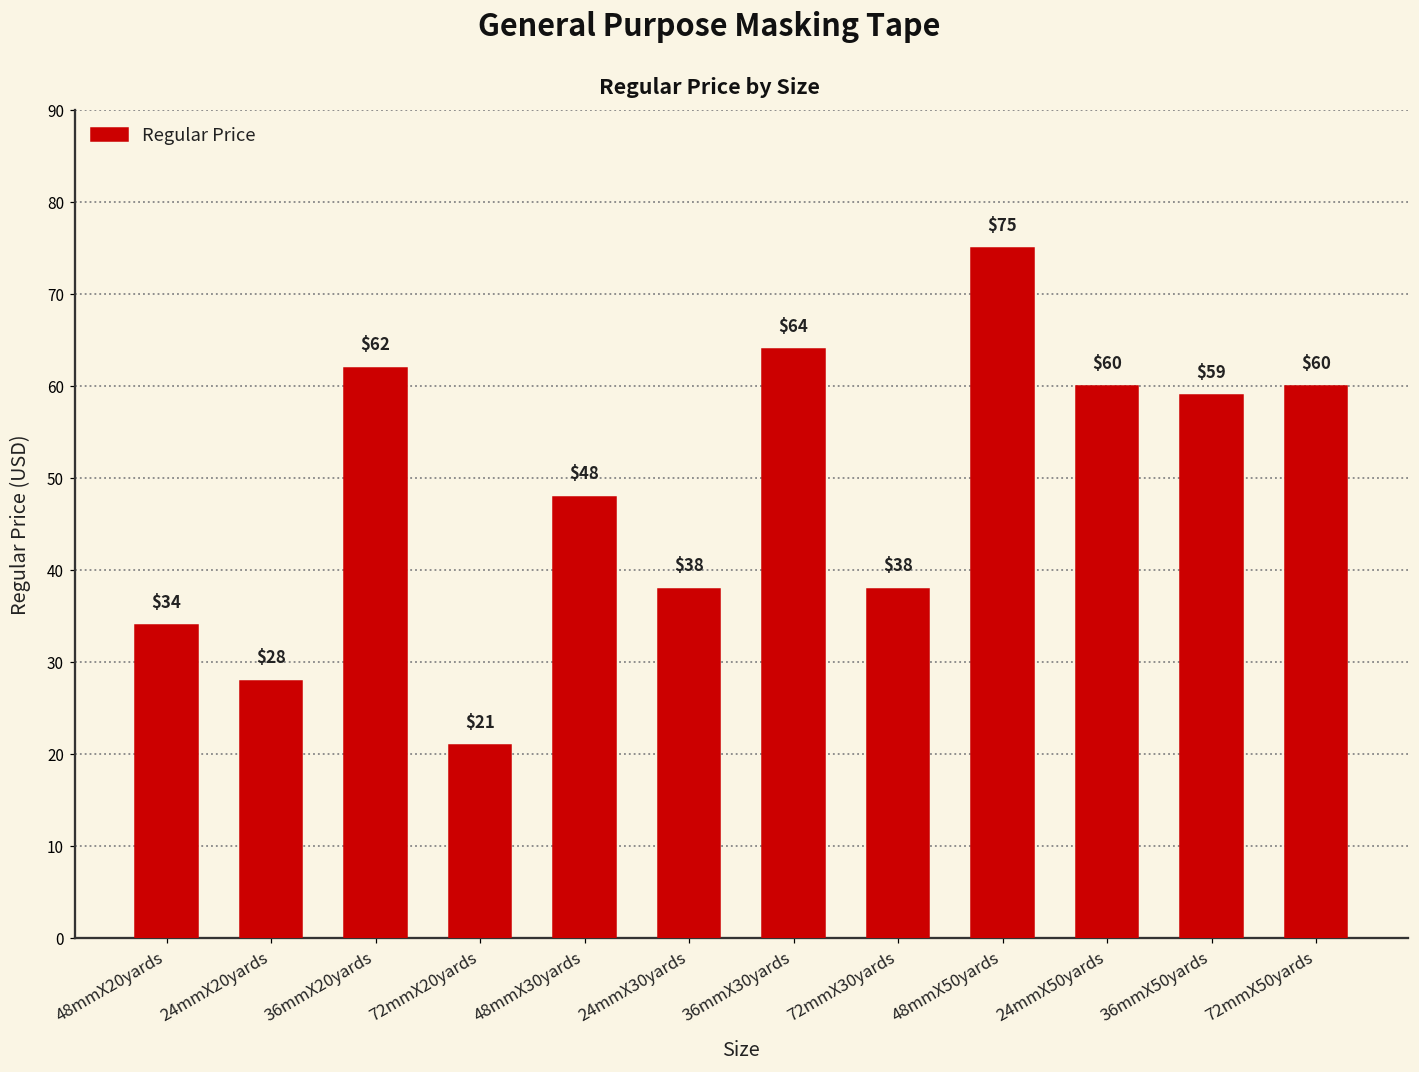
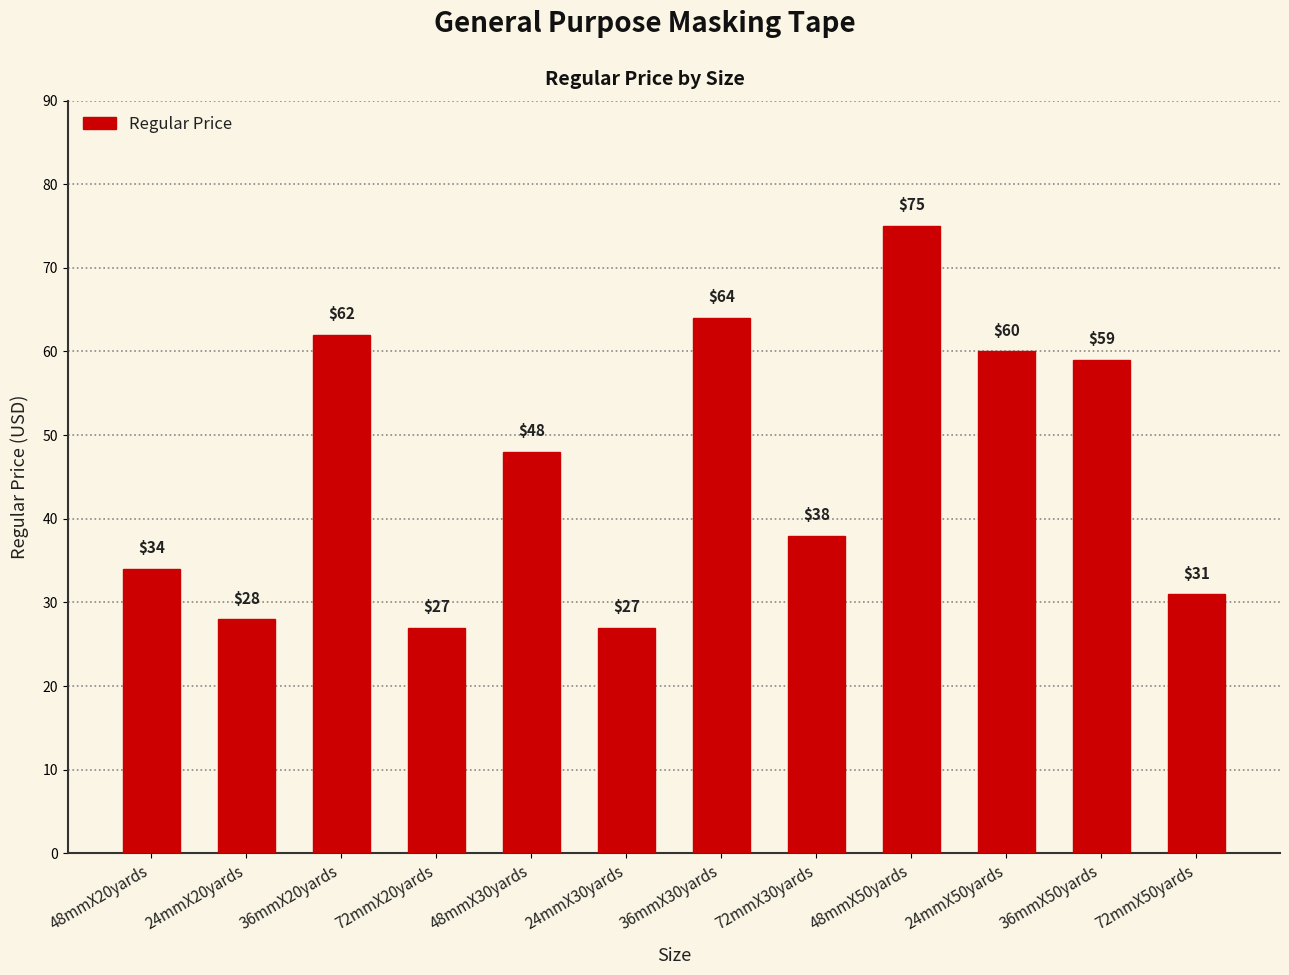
  {
    "48mmX20yards": "$34",
    "24mmX20yards": "$28",
    "36mmX20yards": "$62",
-   "72mmX20yards": "$21",
+   "72mmX20yards": "$27",
    "48mmX30yards": "$48",
-   "24mmX30yards": "$38",
+   "24mmX30yards": "$27",
    "36mmX30yards": "$64",
    "72mmX30yards": "$38",
    "48mmX50yards": "$75",
    "24mmX50yards": "$60",
    "36mmX50yards": "$59",
-   "72mmX50yards": "$60"
+   "72mmX50yards": "$31"
  }
